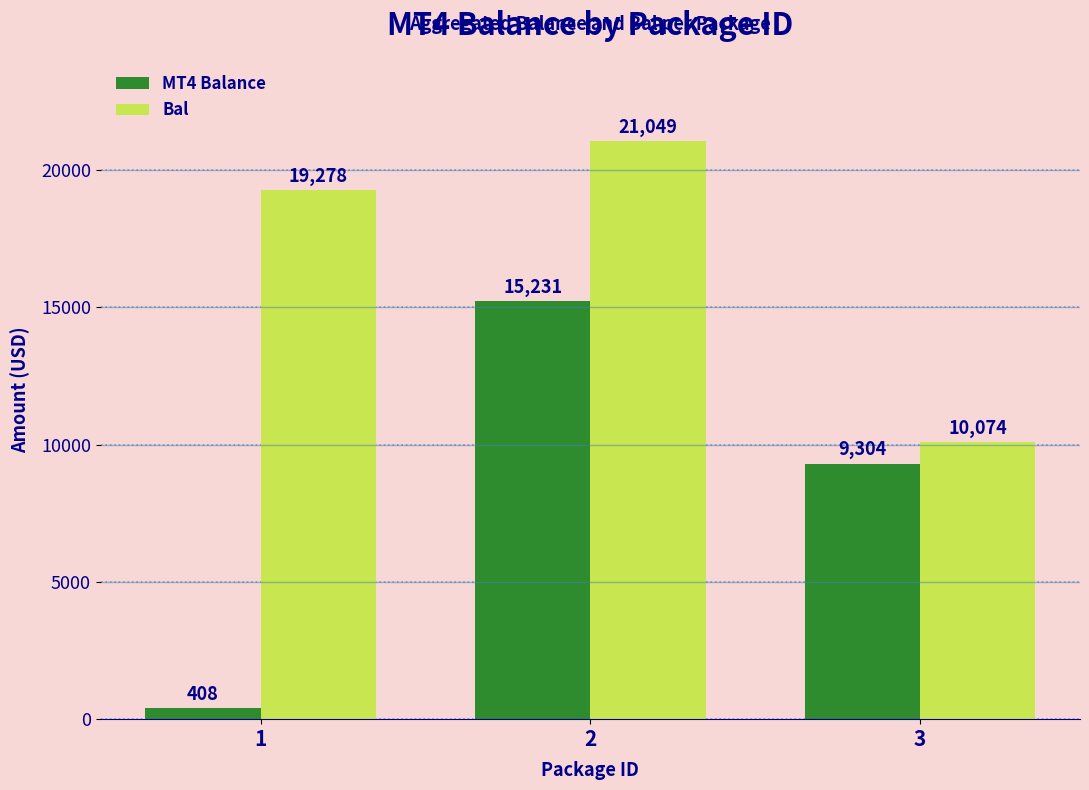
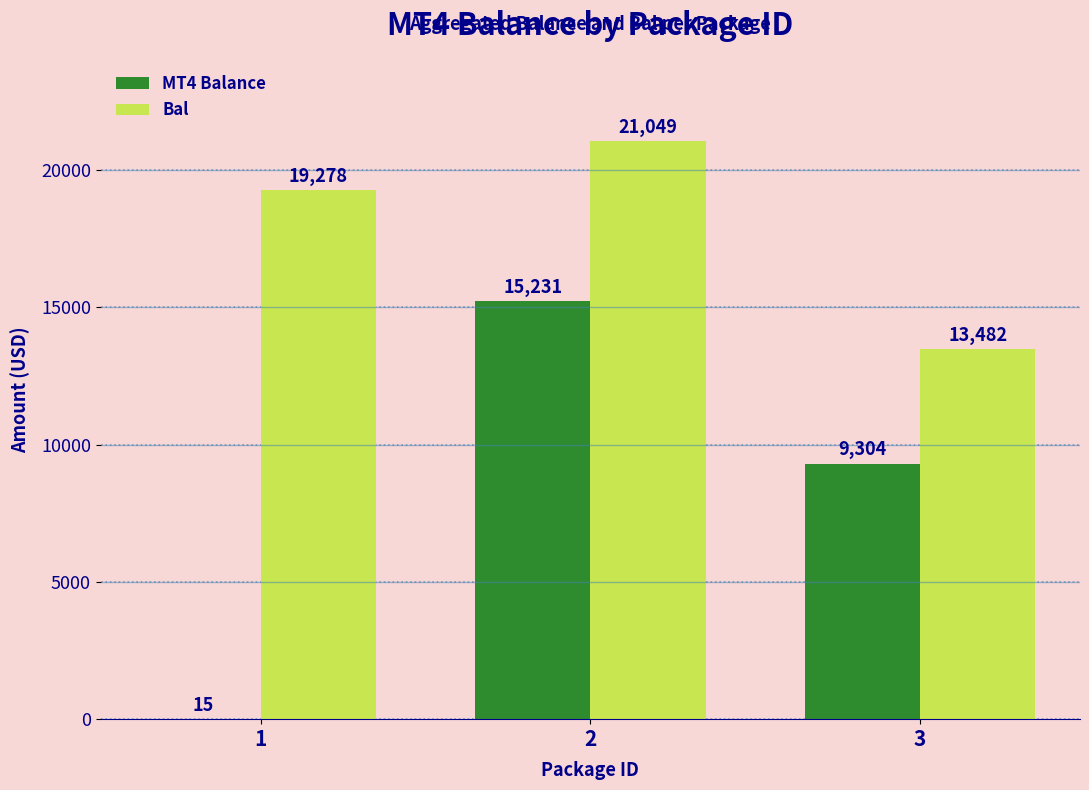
  {
    "MT4 Balance": {
-     "1": "408",
+     "1": "15",
      "2": "15,231",
      "3": "9,304"
    },
    "Bal": {
      "1": "19,278",
      "2": "21,049",
-     "3": "10,074"
+     "3": "13,482"
    }
  }
